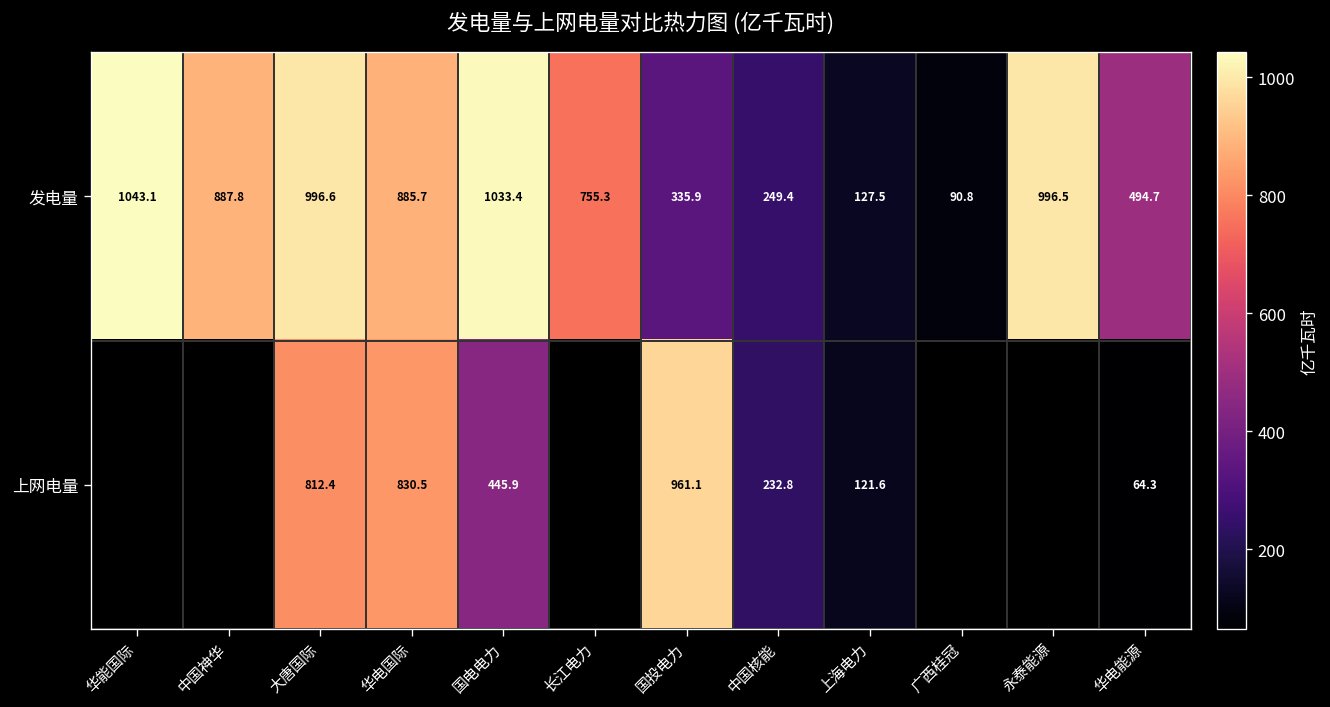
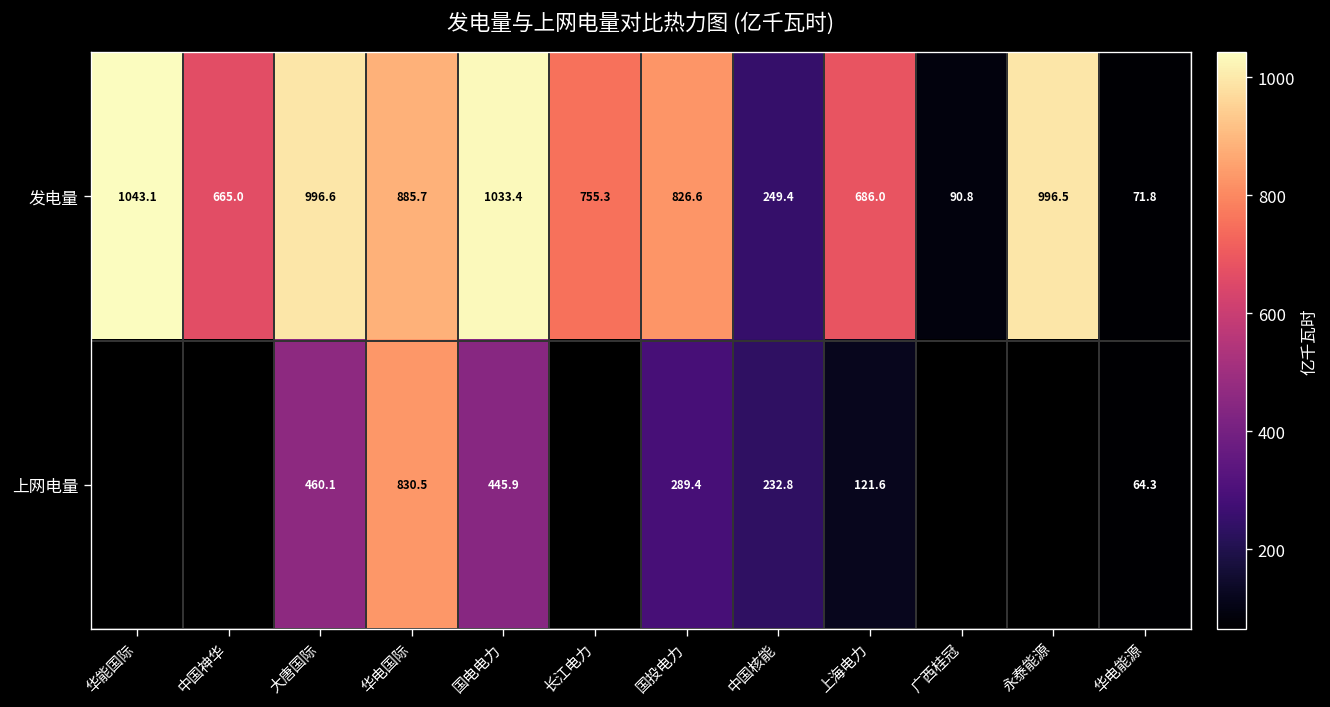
  {
    "发电量": {
      "华能国际": 1043.1,
-     "中国神华": 887.8,
+     "中国神华": 665.0,
      "大唐国际": 996.6,
      "华电国际": 885.7,
      "国电电力": 1033.4,
      "长江电力": 755.3,
-     "国投电力": 335.9,
+     "国投电力": 826.6,
      "中国核能": 249.4,
-     "上海电力": 127.5,
+     "上海电力": 686.0,
      "广西桂冠": 90.8,
      "永泰能源": 996.5,
-     "华电能源": 494.7
+     "华电能源": 71.8
    },
    "上网电量": {
-     "大唐国际": 812.4,
+     "大唐国际": 460.1,
      "华电国际": 830.5,
      "国电电力": 445.9,
-     "国投电力": 961.1,
+     "国投电力": 289.4,
      "中国核能": 232.8,
      "上海电力": 121.6,
      "华电能源": 64.3
    }
  }
